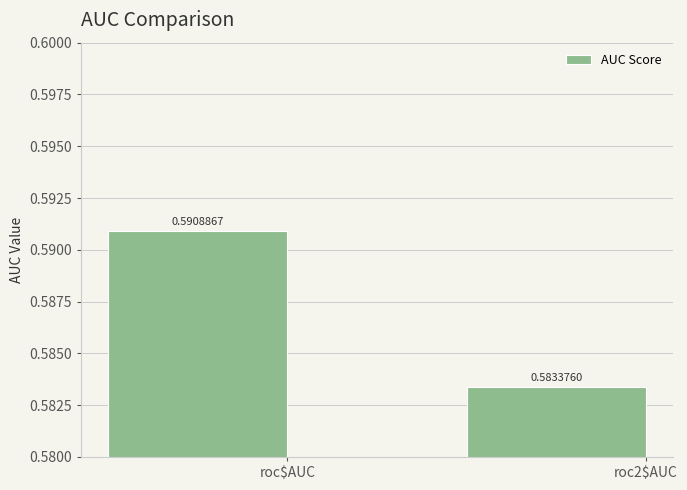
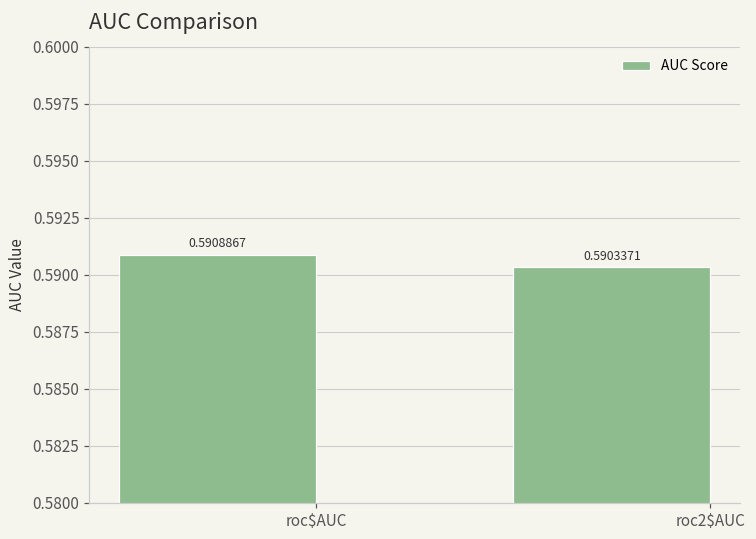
  {
    "roc$AUC": 0.5908867,
-   "roc2$AUC": 0.5833760
+   "roc2$AUC": 0.5903371
  }
